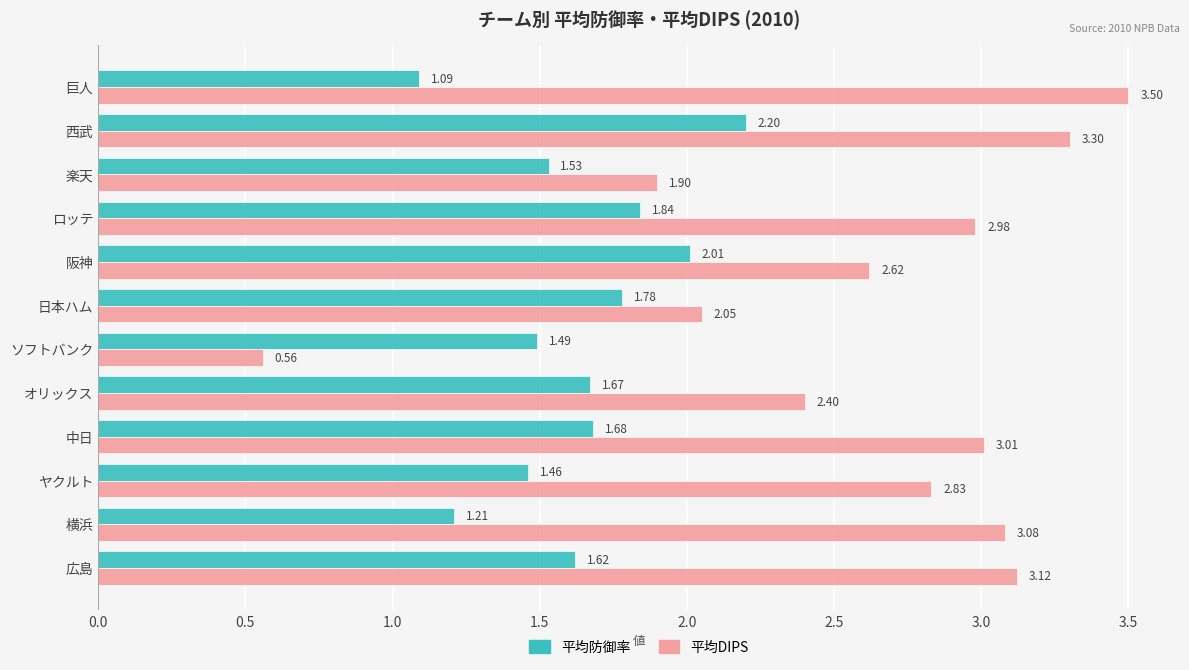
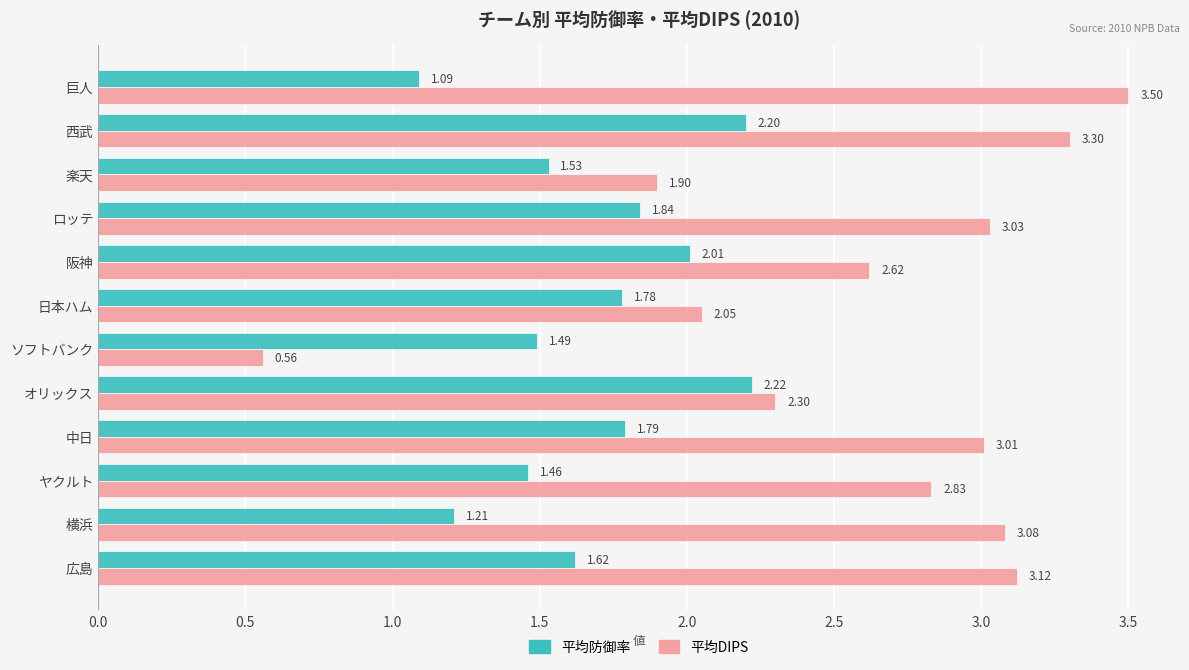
  {
    "平均防御率": {
      "巨人": 1.09,
      "西武": 2.20,
      "楽天": 1.53,
      "ロッテ": 1.84,
      "阪神": 2.01,
      "日本ハム": 1.78,
      "ソフトバンク": 1.49,
-     "オリックス": 1.67,
-     "中日": 1.68,
+     "オリックス": 2.22,
+     "中日": 1.79,
      "ヤクルト": 1.46,
      "横浜": 1.21,
      "広島": 1.62
    },
    "平均DIPS": {
      "巨人": 3.50,
      "西武": 3.30,
      "楽天": 1.90,
-     "ロッテ": 2.98,
+     "ロッテ": 3.03,
      "阪神": 2.62,
      "日本ハム": 2.05,
      "ソフトバンク": 0.56,
-     "オリックス": 2.40,
+     "オリックス": 2.30,
      "中日": 3.01,
      "ヤクルト": 2.83,
      "横浜": 3.08,
      "広島": 3.12
    }
  }
